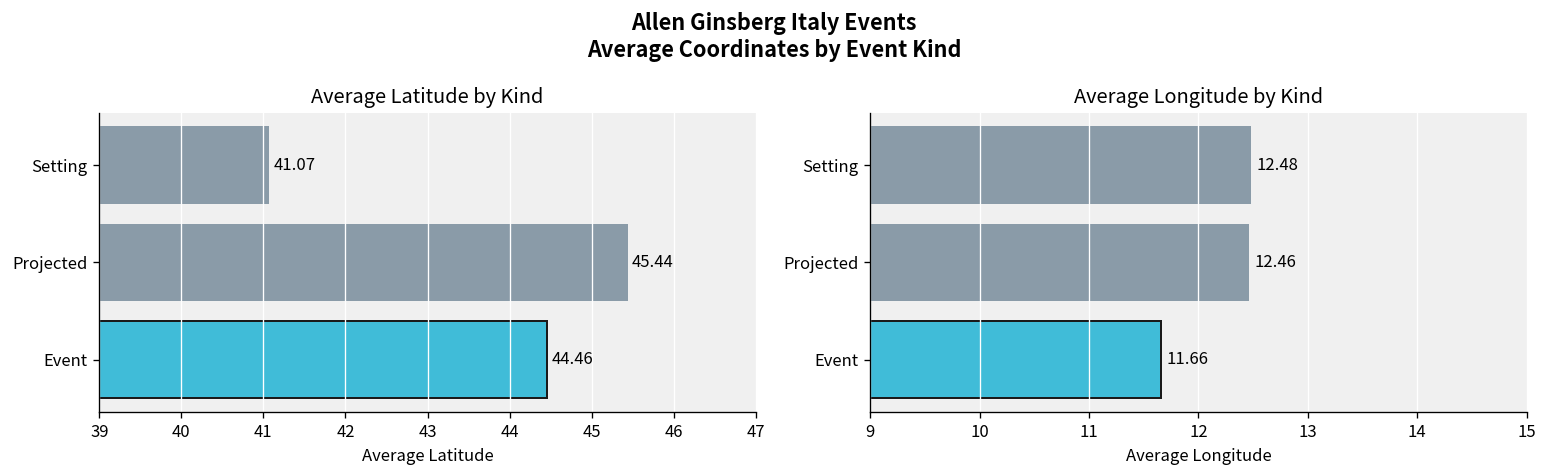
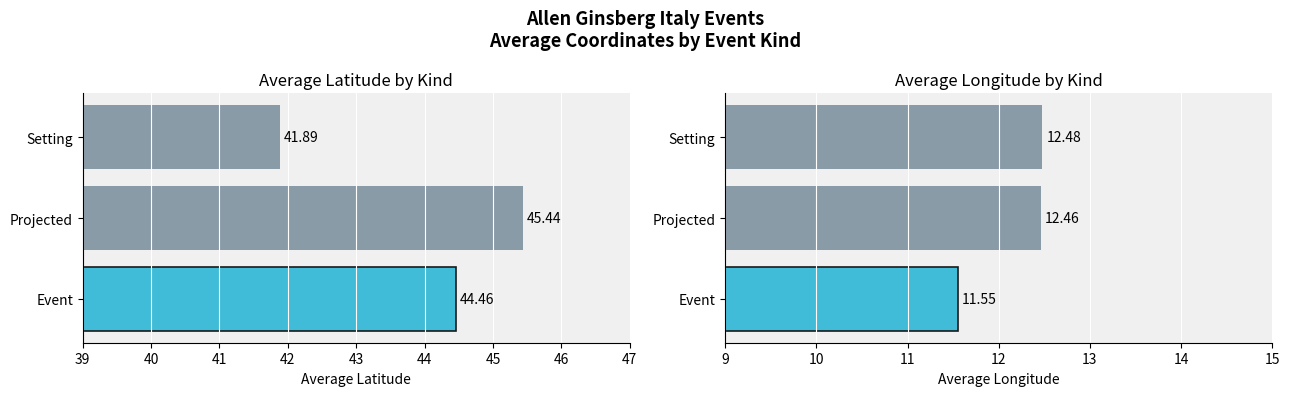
  {
    "Average Latitude by Kind": {
-     "Setting": 41.07,
+     "Setting": 41.89,
      "Projected": 45.44,
      "Event": 44.46
    },
    "Average Longitude by Kind": {
      "Setting": 12.48,
      "Projected": 12.46,
-     "Event": 11.66
+     "Event": 11.55
    }
  }
